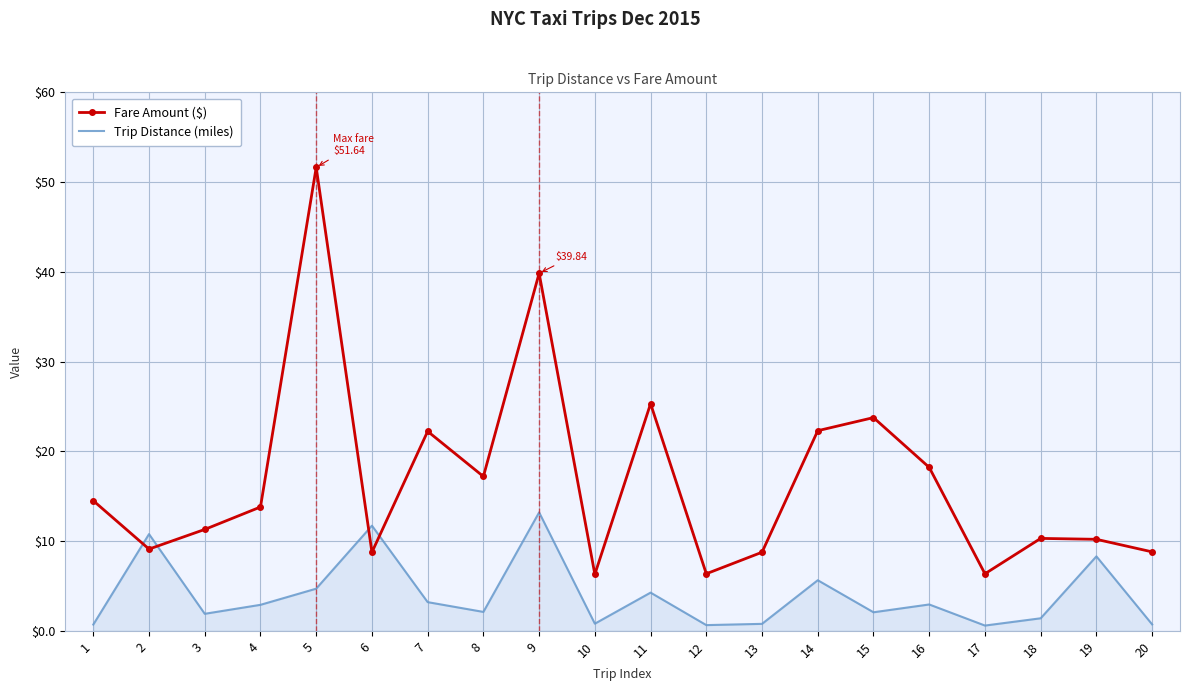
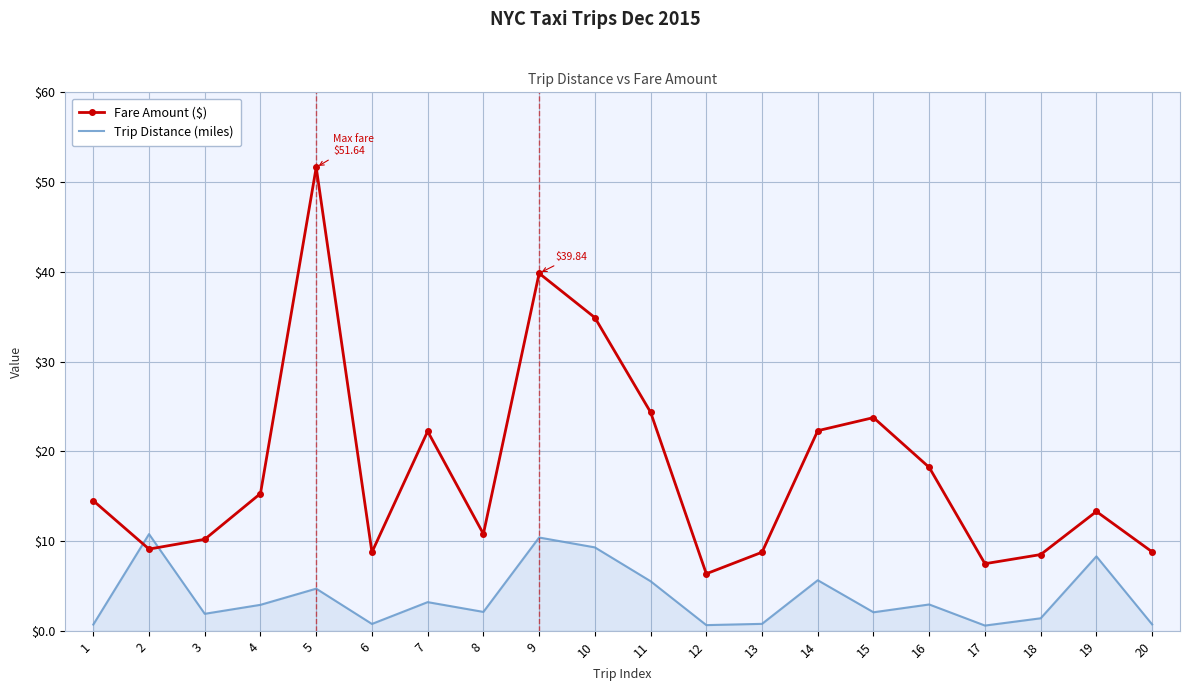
  {
    "Fare Amount ($)": {
      "1": "$15",
      "2": "$9",
-     "3": "$11",
-     "4": "$14",
+     "3": "$10",
+     "4": "$15",
      "6": "$9",
      "7": "$22",
-     "8": "$17",
-     "10": "$6",
-     "11": "$25",
+     "8": "$11",
+     "10": "$35",
+     "11": "$24",
      "12": "$6",
      "13": "$9",
      "14": "$22",
      "15": "$24",
      "16": "$18",
-     "17": "$6",
-     "18": "$10",
-     "19": "$10",
+     "17": "$7",
+     "18": "$9",
+     "19": "$13",
      "20": "$9"
    },
    "Trip Distance (miles)": {
      "1": "$1",
      "2": "$11",
      "3": "$2",
      "4": "$3",
      "5": "$5",
-     "6": "$12",
+     "6": "$1",
      "7": "$3",
      "8": "$2",
-     "9": "$13",
-     "10": "$1",
-     "11": "$4",
+     "9": "$10",
+     "10": "$9",
+     "11": "$6",
      "12": "$1",
      "13": "$1",
      "14": "$6",
      "15": "$2",
      "16": "$3",
      "17": "$1",
      "18": "$1",
      "19": "$8",
      "20": "$1"
    }
  }
